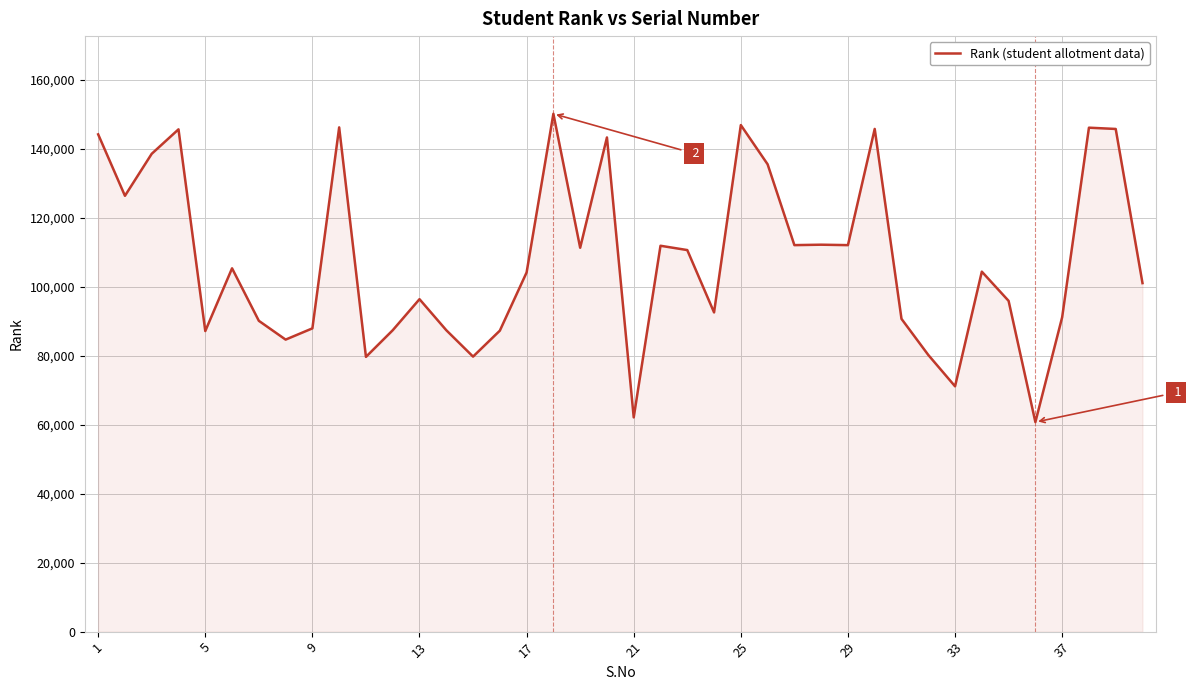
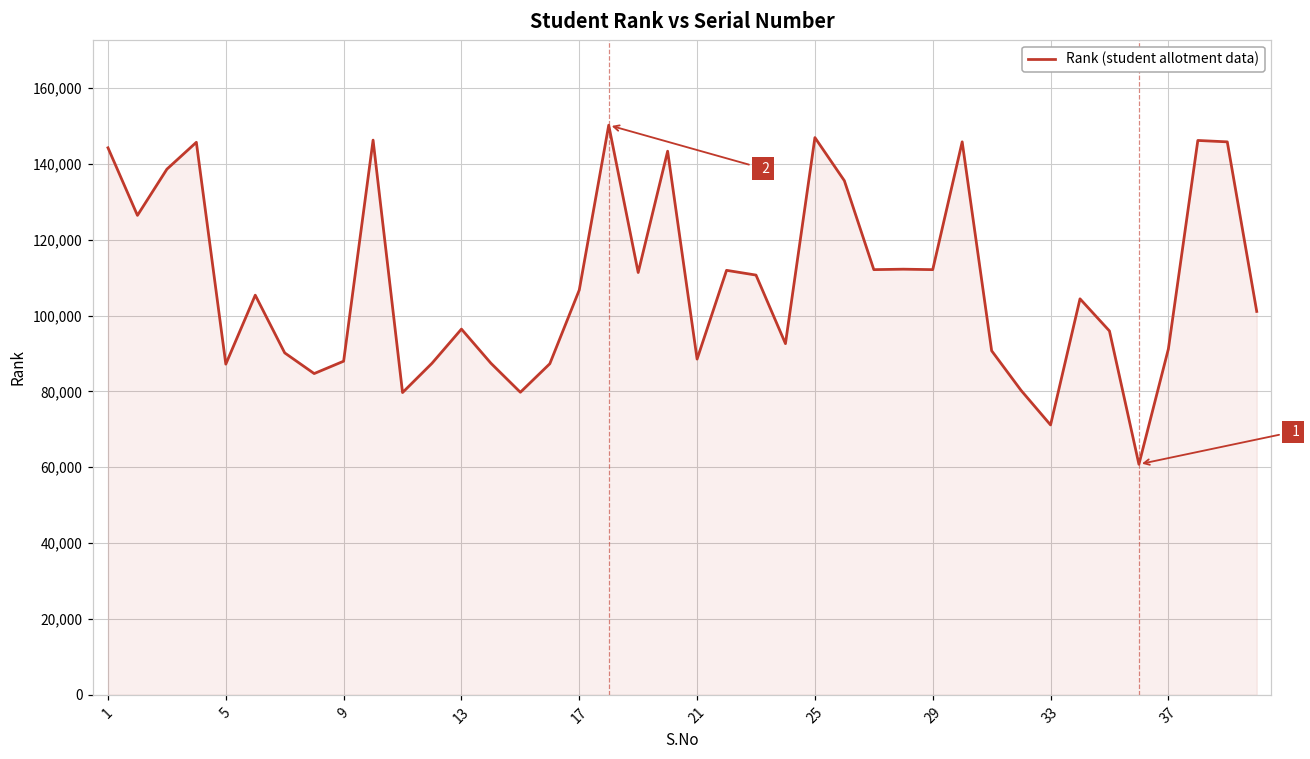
  {
    "1": "144,000",
    "5": "87,000",
    "9": "88,000",
    "13": "96,000",
-   "17": "104,000",
-   "21": "62,000",
+   "17": "107,000",
+   "21": "89,000",
    "25": "147,000",
    "29": "112,000",
    "33": "71,000",
    "37": "91,000"
  }
